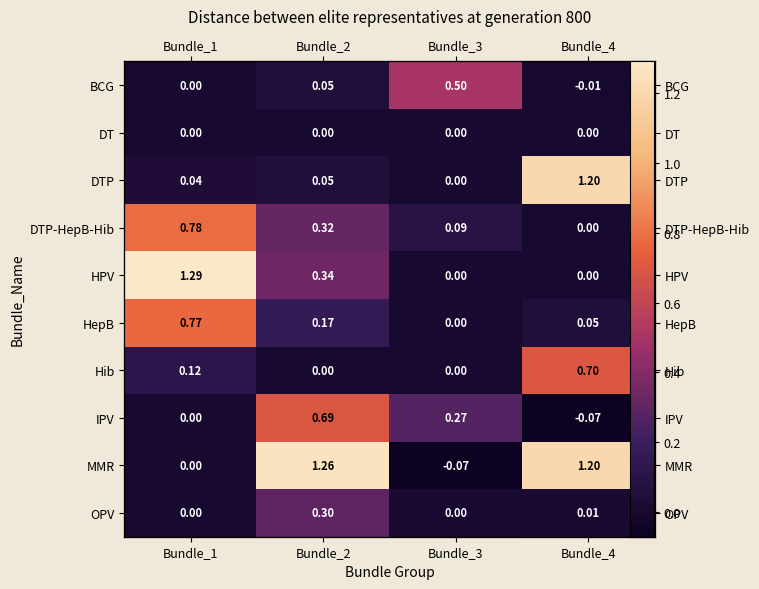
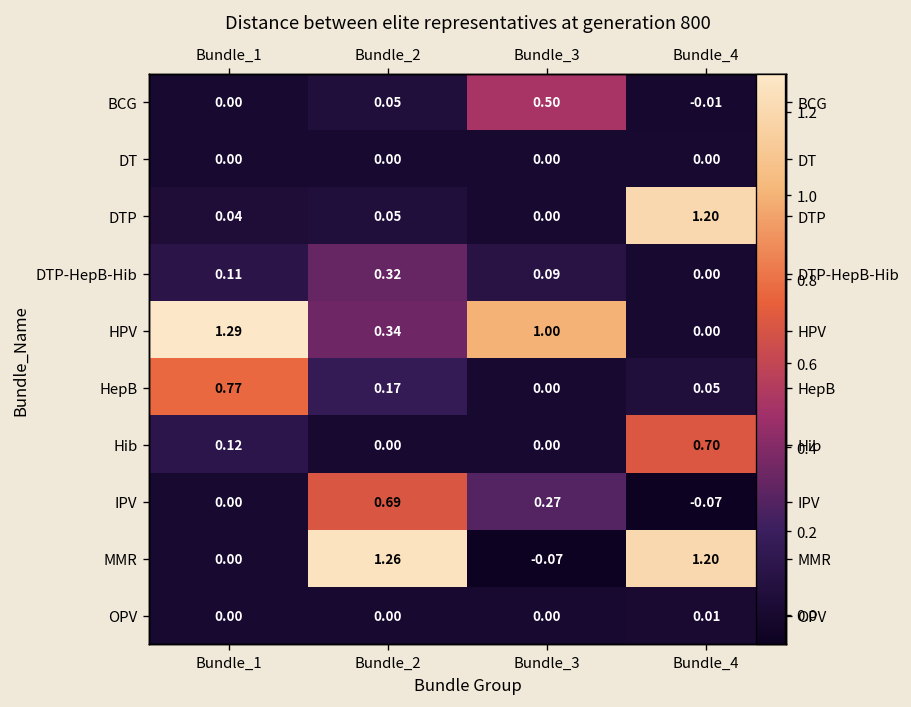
  {
    "BCG": {
      "Bundle_1": 0.00,
      "Bundle_2": 0.05,
      "Bundle_3": 0.50,
      "Bundle_4": -0.01
    },
    "DT": {
      "Bundle_1": 0.00,
      "Bundle_2": 0.00,
      "Bundle_3": 0.00,
      "Bundle_4": 0.00
    },
    "DTP": {
      "Bundle_1": 0.04,
      "Bundle_2": 0.05,
      "Bundle_3": 0.00,
      "Bundle_4": 1.20
    },
    "DTP-HepB-Hib": {
-     "Bundle_1": 0.78,
+     "Bundle_1": 0.11,
      "Bundle_2": 0.32,
      "Bundle_3": 0.09,
      "Bundle_4": 0.00
    },
    "HPV": {
      "Bundle_1": 1.29,
      "Bundle_2": 0.34,
-     "Bundle_3": 0.00,
+     "Bundle_3": 1.00,
      "Bundle_4": 0.00
    },
    "HepB": {
      "Bundle_1": 0.77,
      "Bundle_2": 0.17,
      "Bundle_3": 0.00,
      "Bundle_4": 0.05
    },
    "Hib": {
      "Bundle_1": 0.12,
      "Bundle_2": 0.00,
      "Bundle_3": 0.00,
      "Bundle_4": 0.70
    },
    "IPV": {
      "Bundle_1": 0.00,
      "Bundle_2": 0.69,
      "Bundle_3": 0.27,
      "Bundle_4": -0.07
    },
    "MMR": {
      "Bundle_1": 0.00,
      "Bundle_2": 1.26,
      "Bundle_3": -0.07,
      "Bundle_4": 1.20
    },
    "OPV": {
      "Bundle_1": 0.00,
-     "Bundle_2": 0.30,
+     "Bundle_2": 0.00,
      "Bundle_3": 0.00,
      "Bundle_4": 0.01
    }
  }
